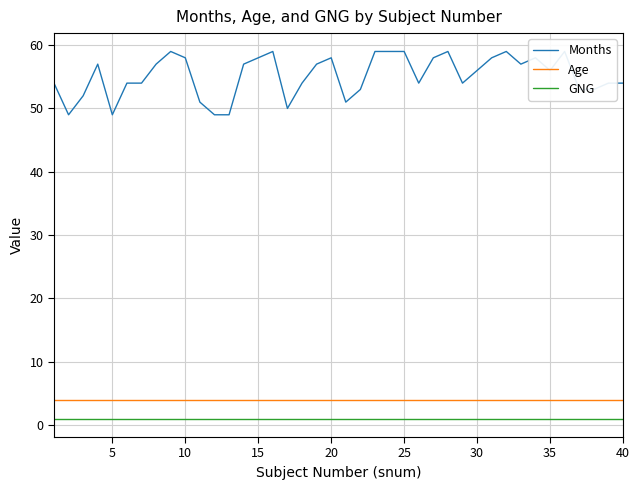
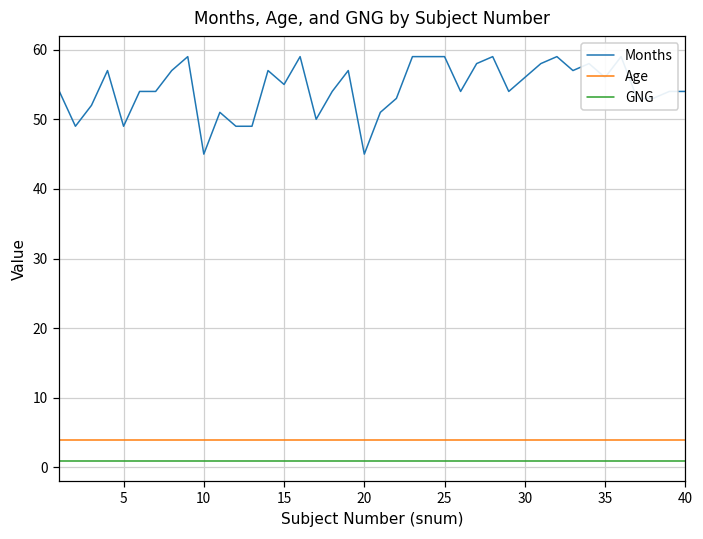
  {
    "Months": {
      "5": 49,
-     "10": 58,
-     "15": 58,
-     "20": 58,
+     "10": 45,
+     "15": 55,
+     "20": 45,
      "25": 59,
      "30": 56,
      "40": 54
    },
    "Age": {
      "5": 4,
      "10": 4,
      "15": 4,
      "20": 4,
      "25": 4,
      "30": 4,
      "35": 4,
      "40": 4
    },
    "GNG": {
      "5": 1,
      "10": 1,
      "15": 1,
      "20": 1,
      "25": 1,
      "30": 1,
      "35": 1,
      "40": 1
    }
  }
